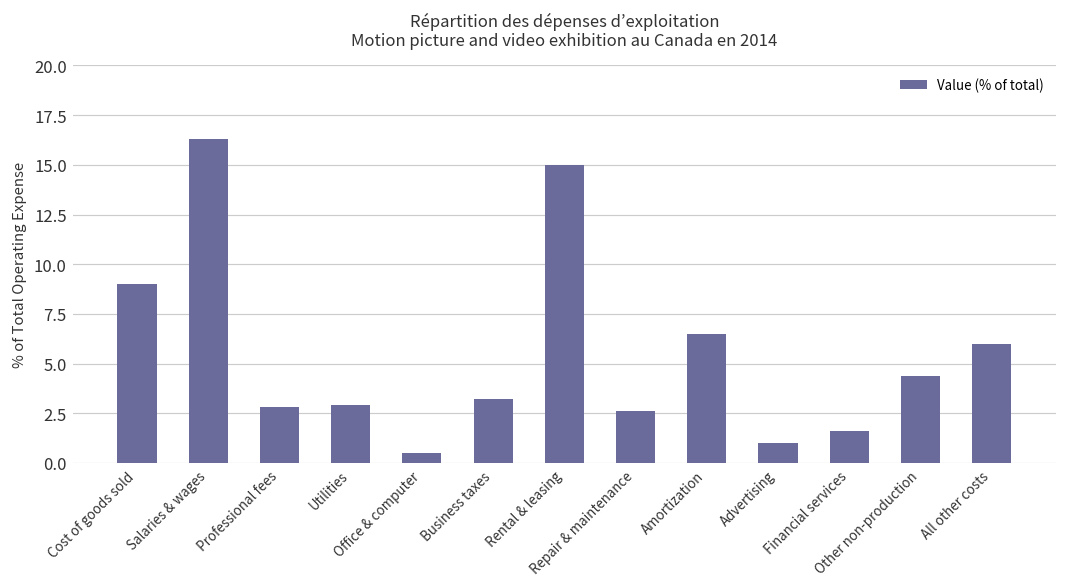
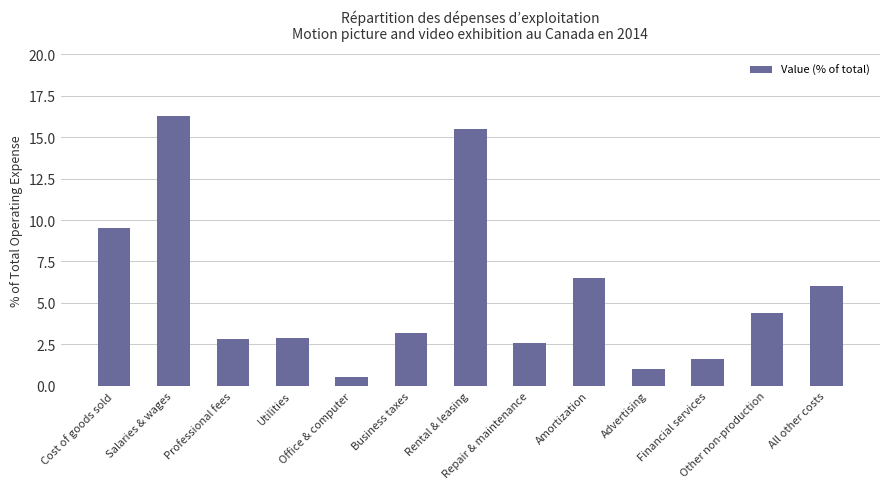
  {
-   "Cost of goods sold": 9.0,
+   "Cost of goods sold": 9.5,
    "Salaries & wages": 16.3,
    "Professional fees": 2.8,
    "Utilities": 2.9,
    "Office & computer": 0.5,
    "Business taxes": 3.2,
-   "Rental & leasing": 15.0,
+   "Rental & leasing": 15.5,
    "Repair & maintenance": 2.6,
    "Amortization": 6.5,
    "Advertising": 1.0,
    "Financial services": 1.6,
    "Other non-production": 4.4,
    "All other costs": 6.0
  }
